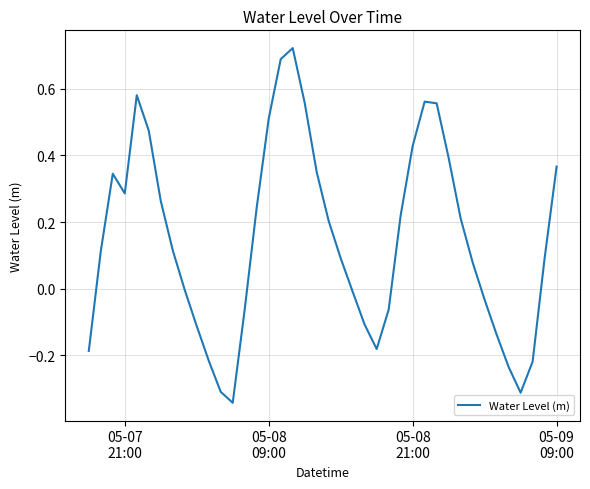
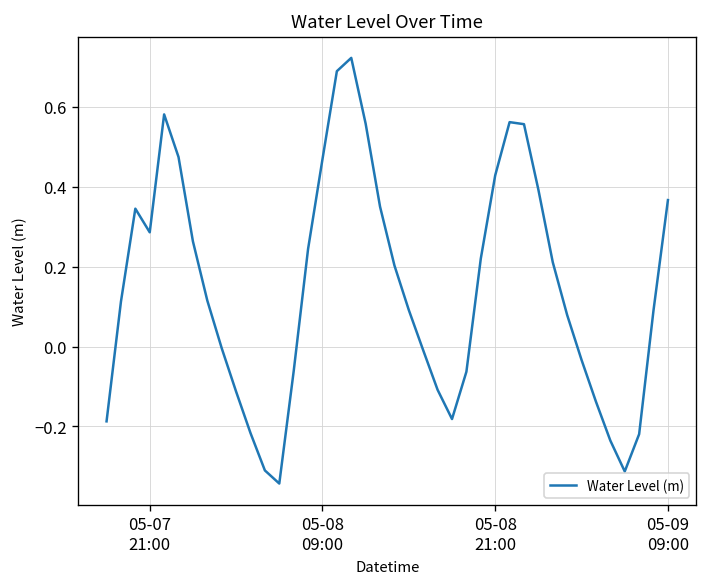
  {
    "05-07 21:00": 0.29,
-   "05-08 09:00": 0.51,
+   "05-08 09:00": 0.47,
    "05-08 21:00": 0.43,
    "05-09 09:00": 0.37
  }
